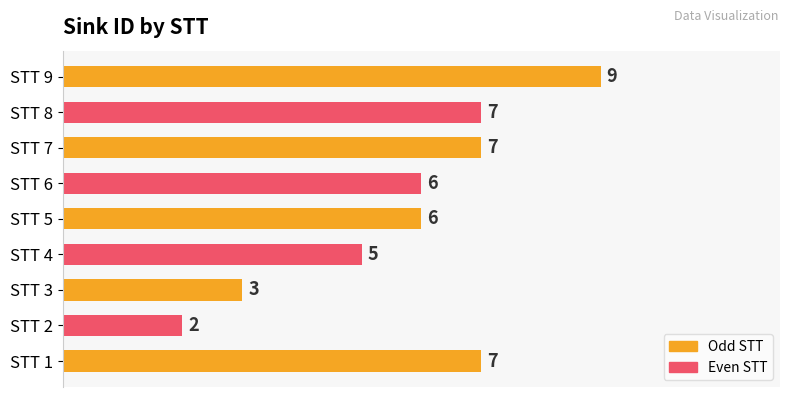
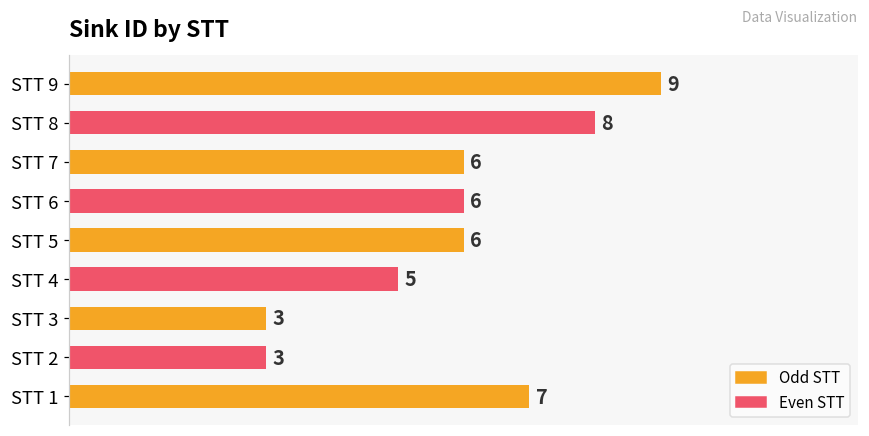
  {
    "STT 9": 9,
-   "STT 8": 7,
-   "STT 7": 7,
+   "STT 8": 8,
+   "STT 7": 6,
    "STT 6": 6,
    "STT 5": 6,
    "STT 4": 5,
    "STT 3": 3,
-   "STT 2": 2,
+   "STT 2": 3,
    "STT 1": 7
  }
